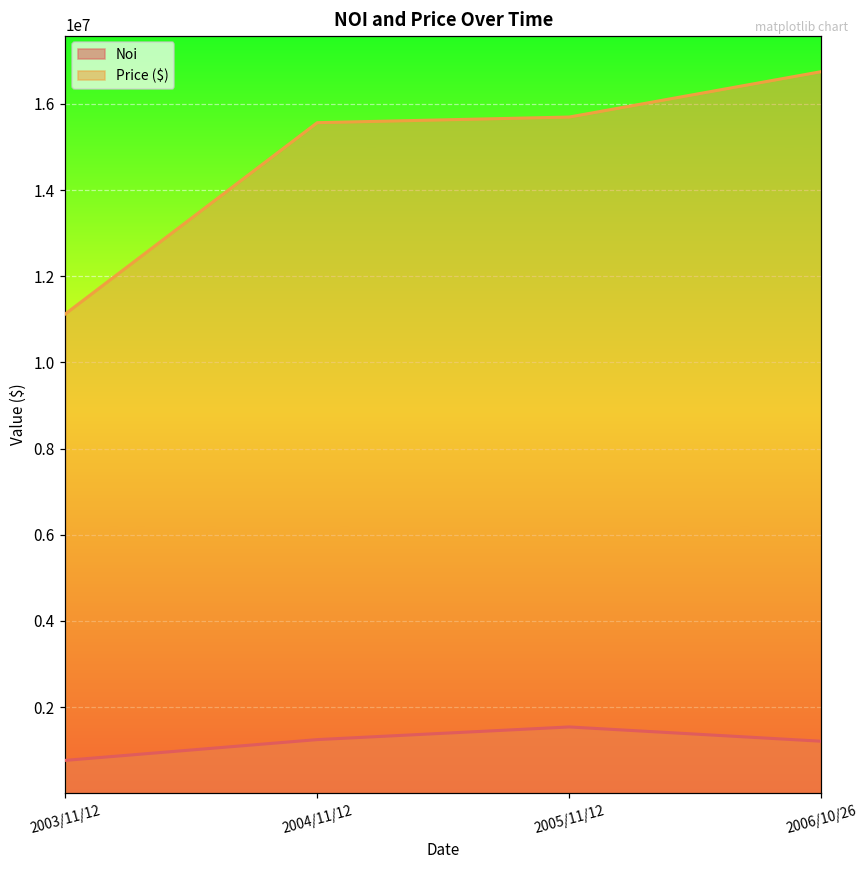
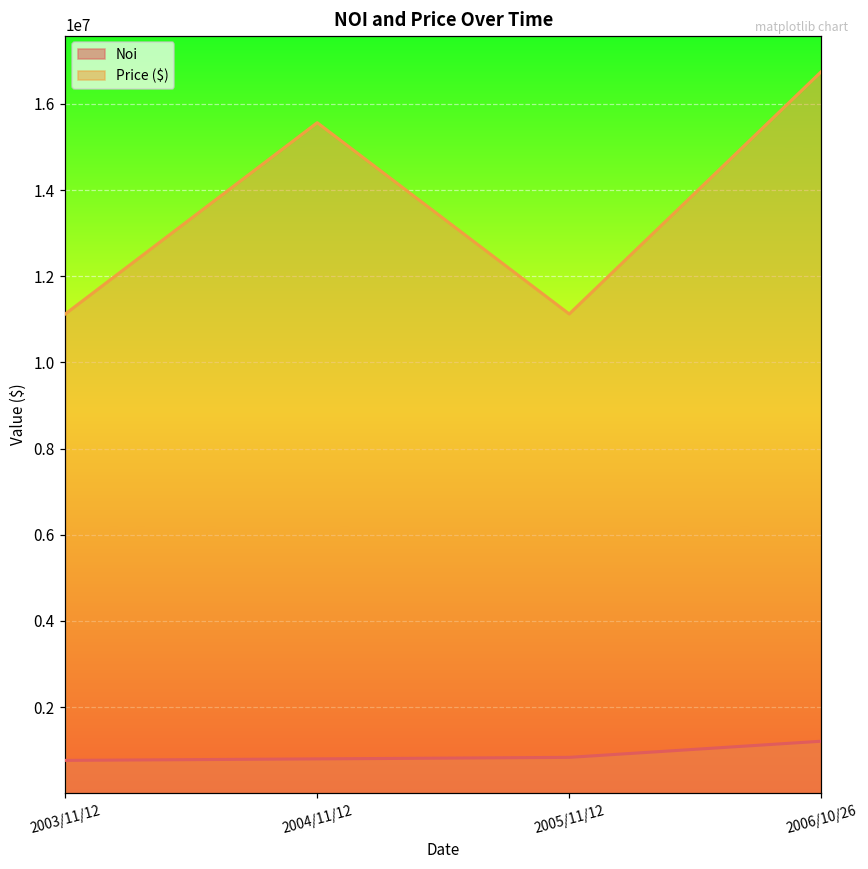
  {
    "Noi": {
      "2003/11/12": 800000,
-     "2004/11/12": 1200000,
-     "2005/11/12": 1500000,
+     "2004/11/12": 800000,
+     "2005/11/12": 800000,
      "2006/10/26": 1200000
    },
    "Price ($)": {
      "2003/11/12": 11100000,
      "2004/11/12": 15600000,
-     "2005/11/12": 15700000,
+     "2005/11/12": 11100000,
      "2006/10/26": 16800000
    }
  }
